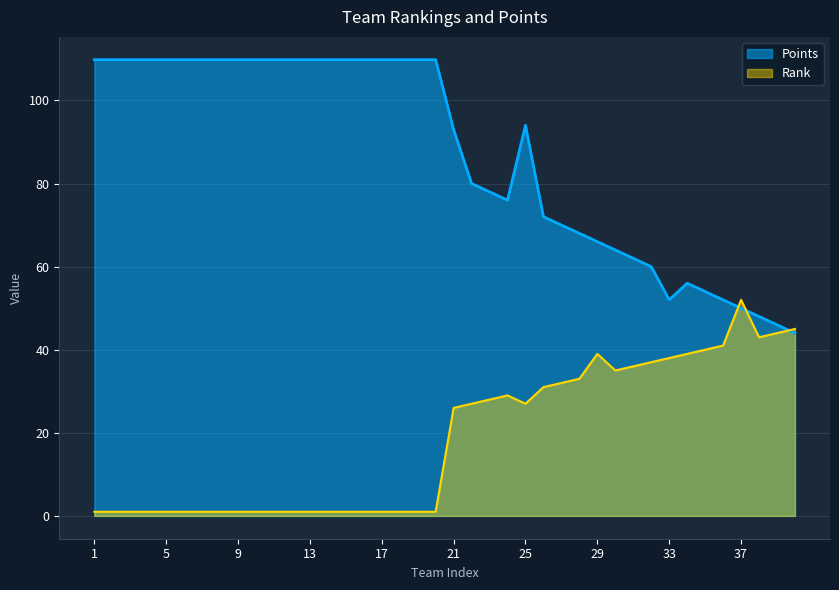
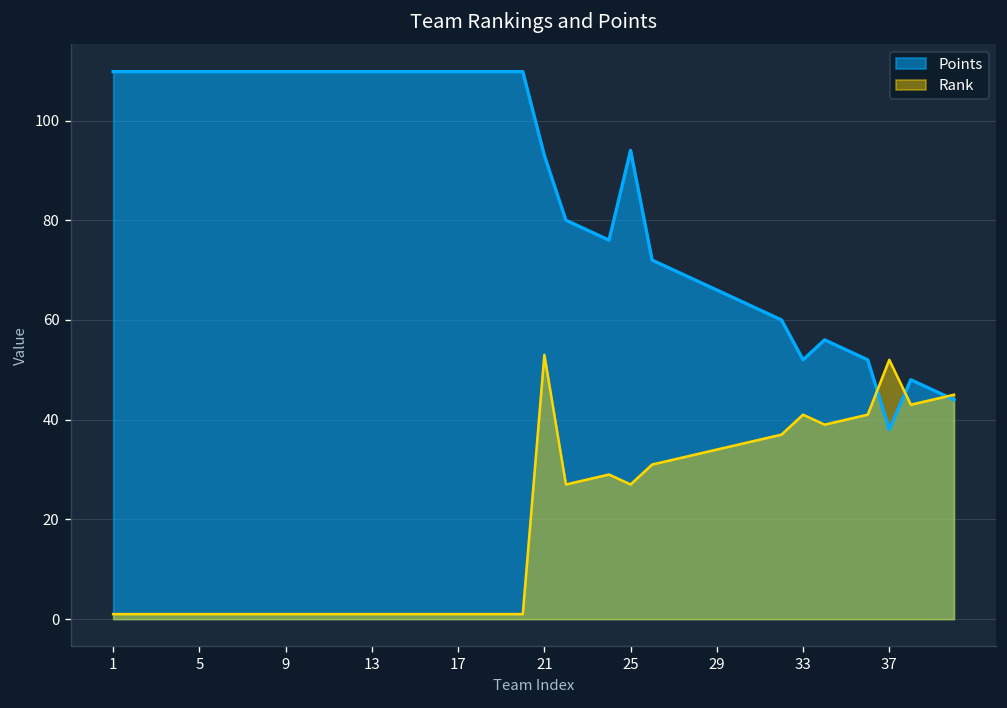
  {
    "Points": {
      "1": 110,
      "5": 110,
      "9": 110,
      "13": 110,
      "17": 110,
      "21": 93,
      "25": 94,
      "29": 66,
      "33": 52,
-     "37": 50
+     "37": 38
    },
    "Rank": {
      "1": 1,
      "5": 1,
      "9": 1,
      "13": 1,
      "17": 1,
-     "21": 26,
+     "21": 53,
      "25": 27,
-     "29": 39,
-     "33": 38,
+     "29": 34,
+     "33": 41,
      "37": 52
    }
  }
